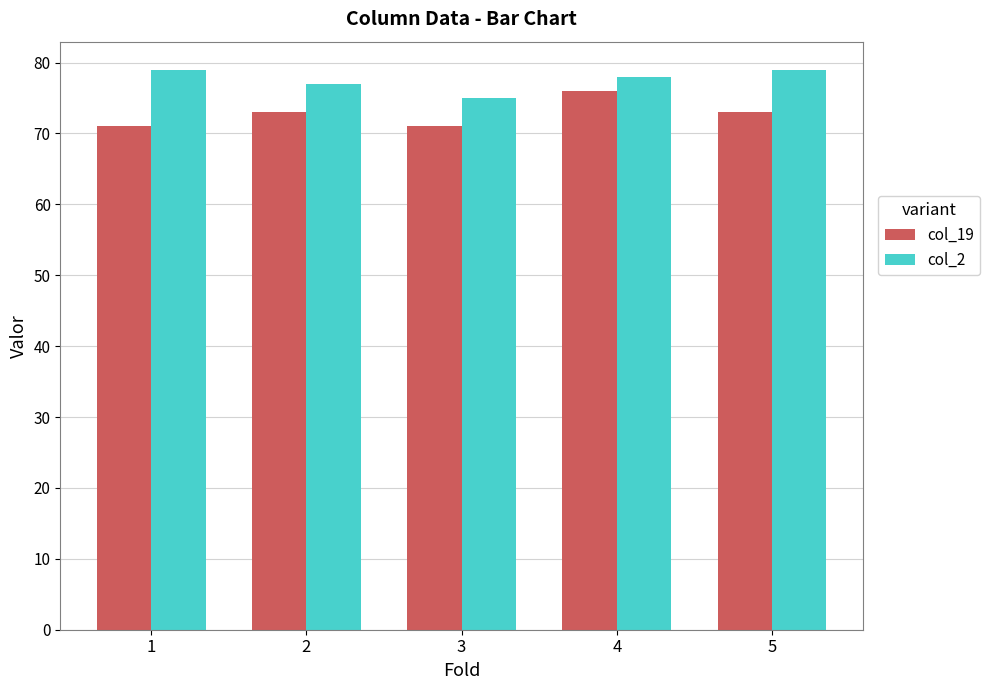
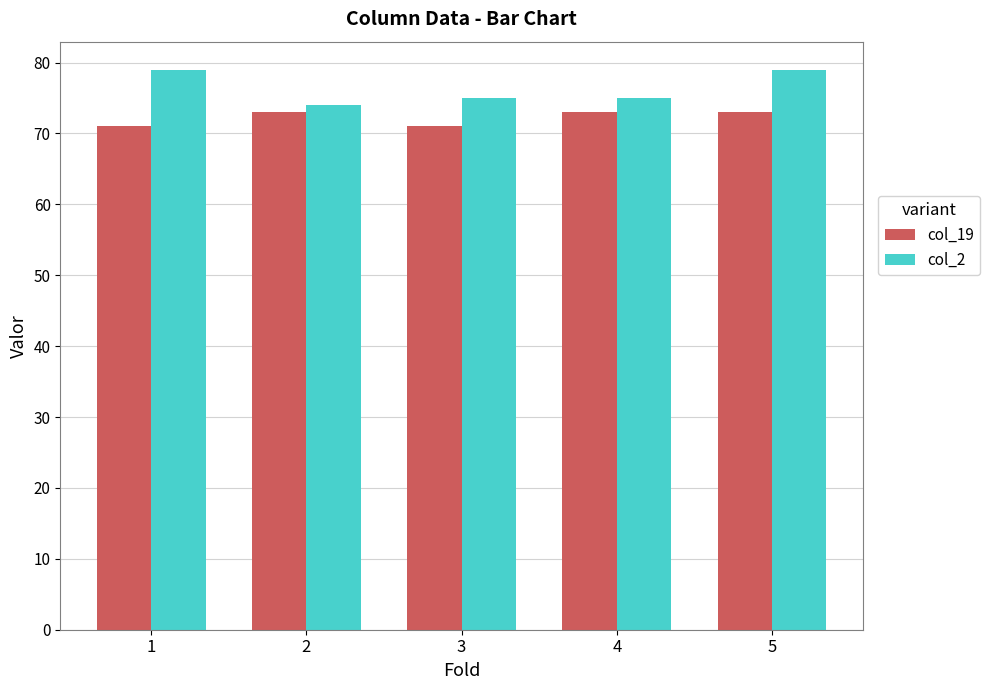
  {
    "col_19": {
      "1": 71,
      "2": 73,
      "3": 71,
-     "4": 76,
+     "4": 73,
      "5": 73
    },
    "col_2": {
      "1": 79,
-     "2": 77,
+     "2": 74,
      "3": 75,
-     "4": 78,
+     "4": 75,
      "5": 79
    }
  }
